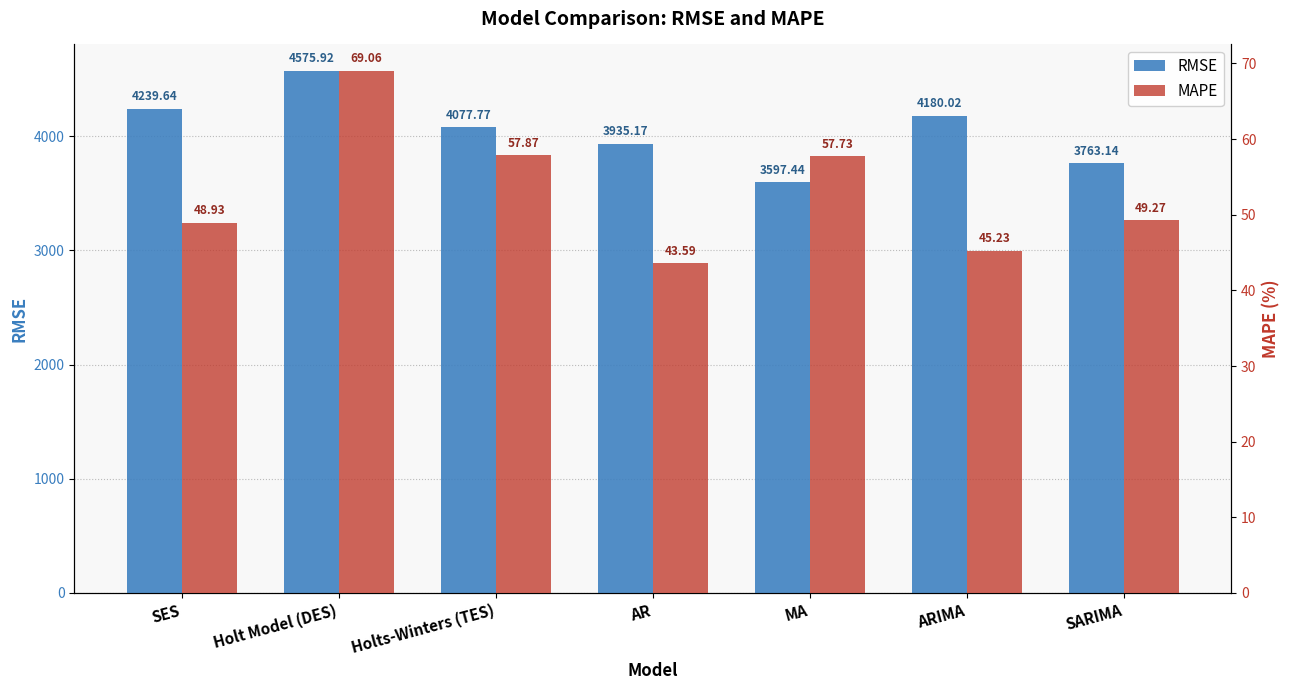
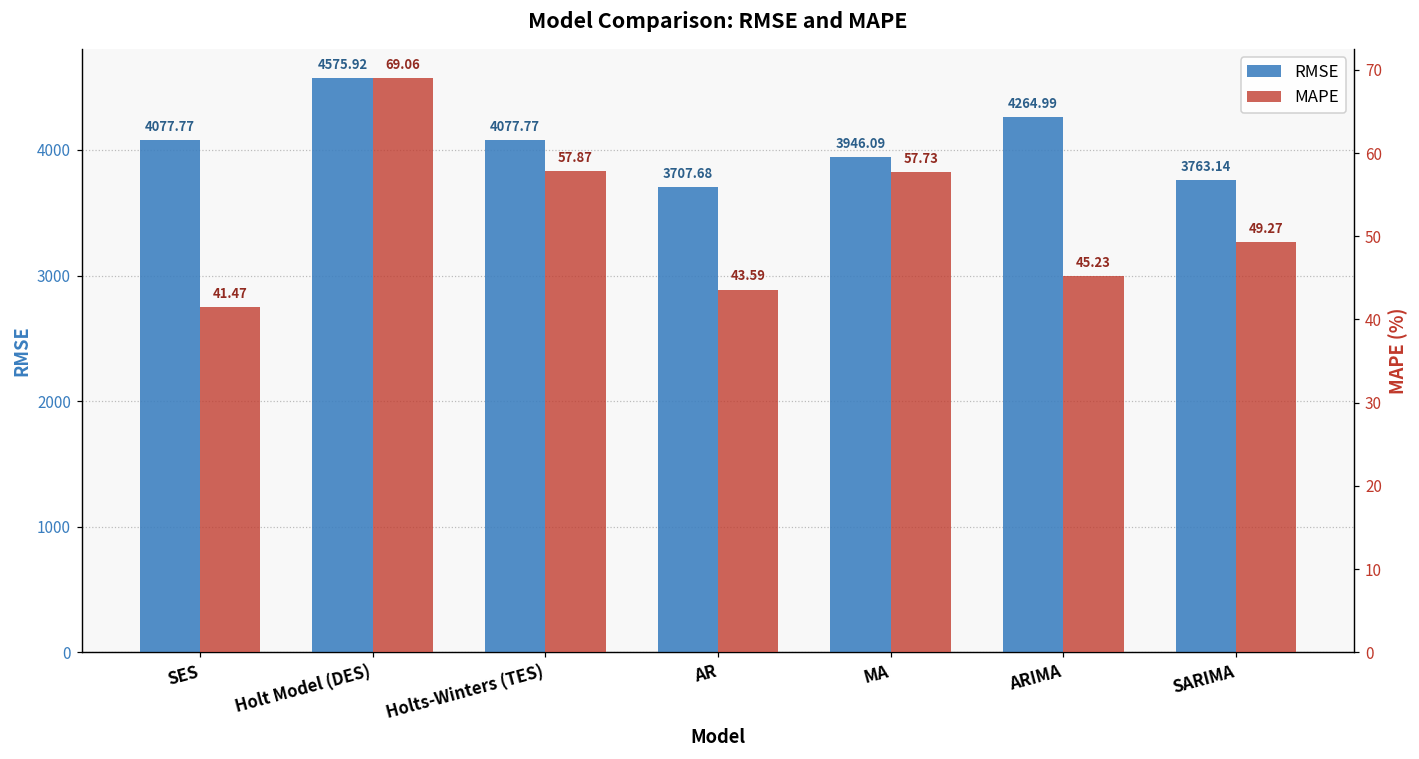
  {
    "RMSE": {
-     "SES": 4239.64,
+     "SES": 4077.77,
      "Holt Model (DES)": 4575.92,
      "Holts-Winters (TES)": 4077.77,
-     "AR": 3935.17,
-     "MA": 3597.44,
-     "ARIMA": 4180.02,
+     "AR": 3707.68,
+     "MA": 3946.09,
+     "ARIMA": 4264.99,
      "SARIMA": 3763.14
    },
    "MAPE": {
-     "SES": 48.93,
+     "SES": 41.47,
      "Holt Model (DES)": 69.06,
      "Holts-Winters (TES)": 57.87,
      "AR": 43.59,
      "MA": 57.73,
      "ARIMA": 45.23,
      "SARIMA": 49.27
    }
  }
